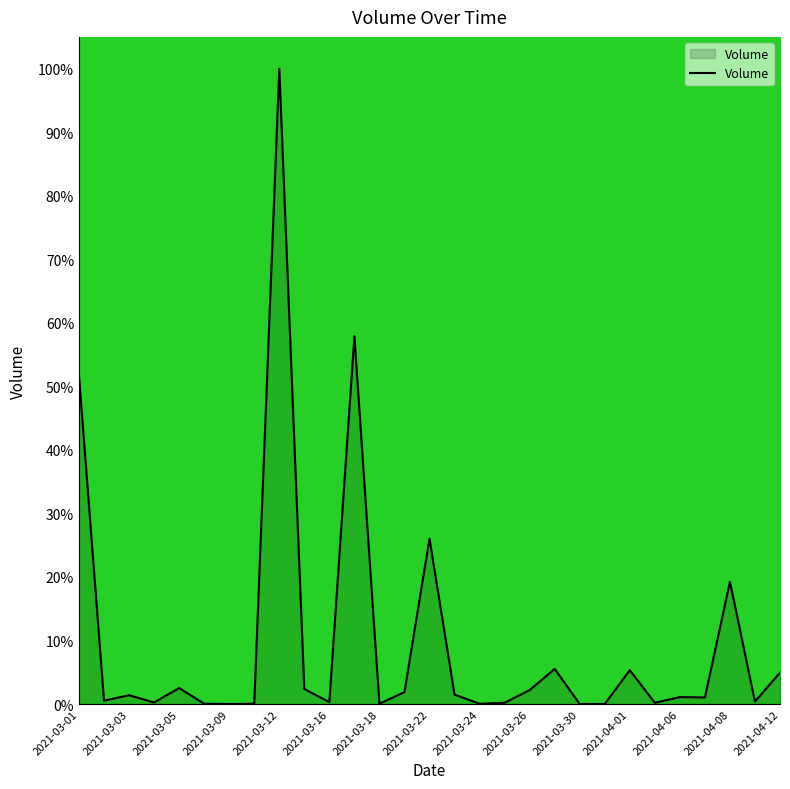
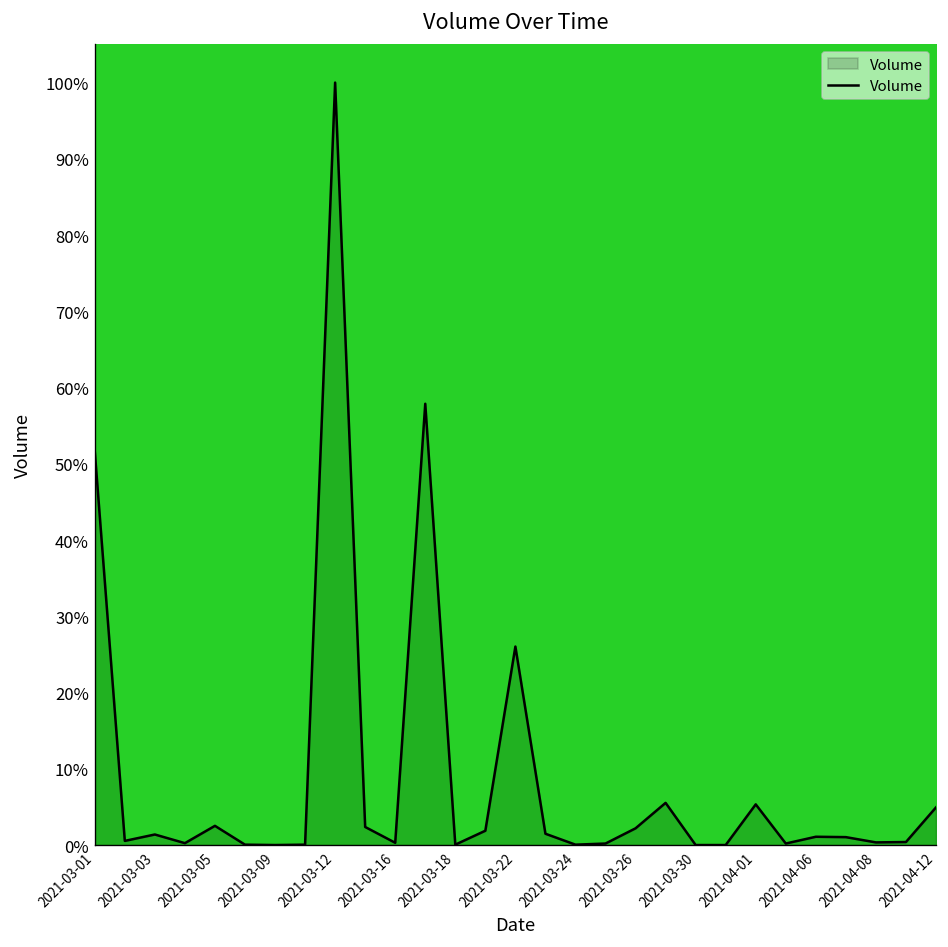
  {
    "2021-03-01": "52%",
    "2021-03-03": "1%",
    "2021-03-05": "3%",
    "2021-03-09": "0%",
    "2021-03-12": "100%",
    "2021-03-16": "0%",
    "2021-03-18": "0%",
    "2021-03-22": "26%",
    "2021-03-24": "0%",
    "2021-03-26": "2%",
    "2021-03-30": "0%",
    "2021-04-01": "5%",
    "2021-04-06": "1%",
-   "2021-04-08": "19%",
+   "2021-04-08": "0%",
    "2021-04-12": "5%"
  }
